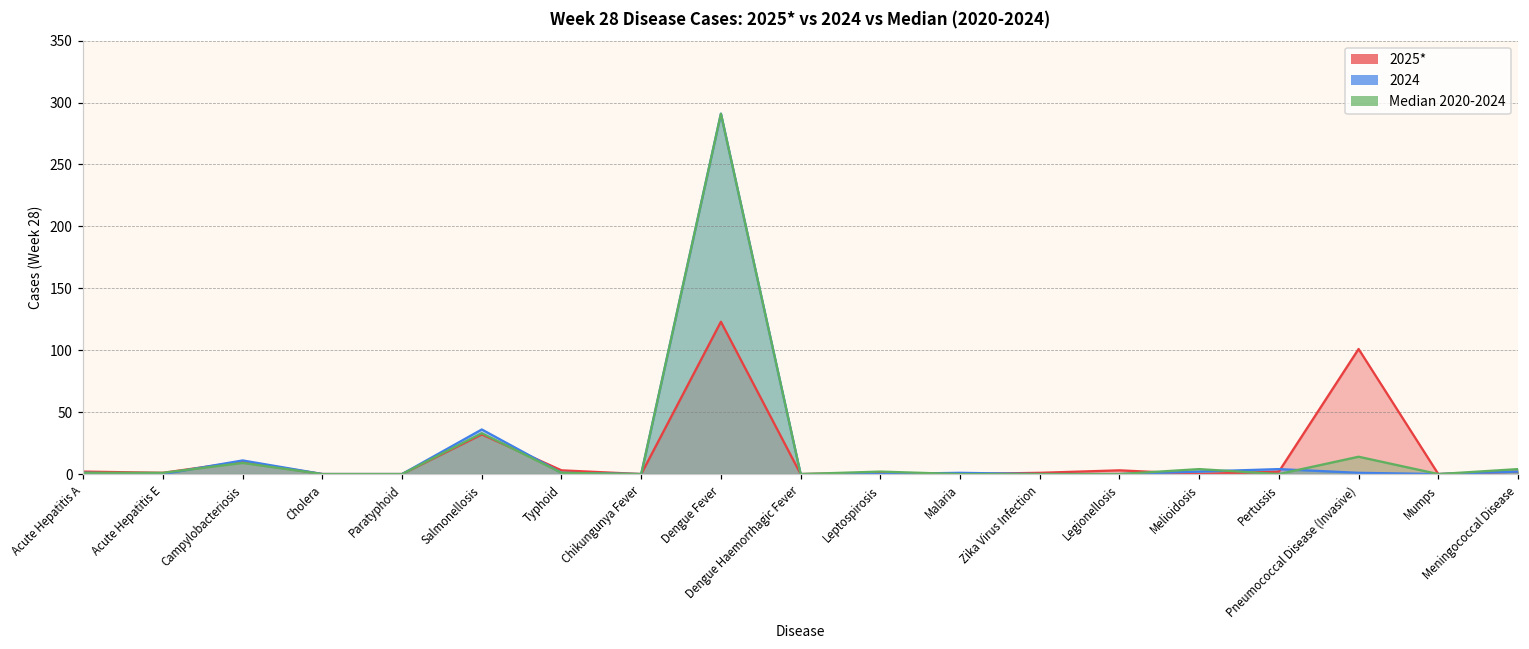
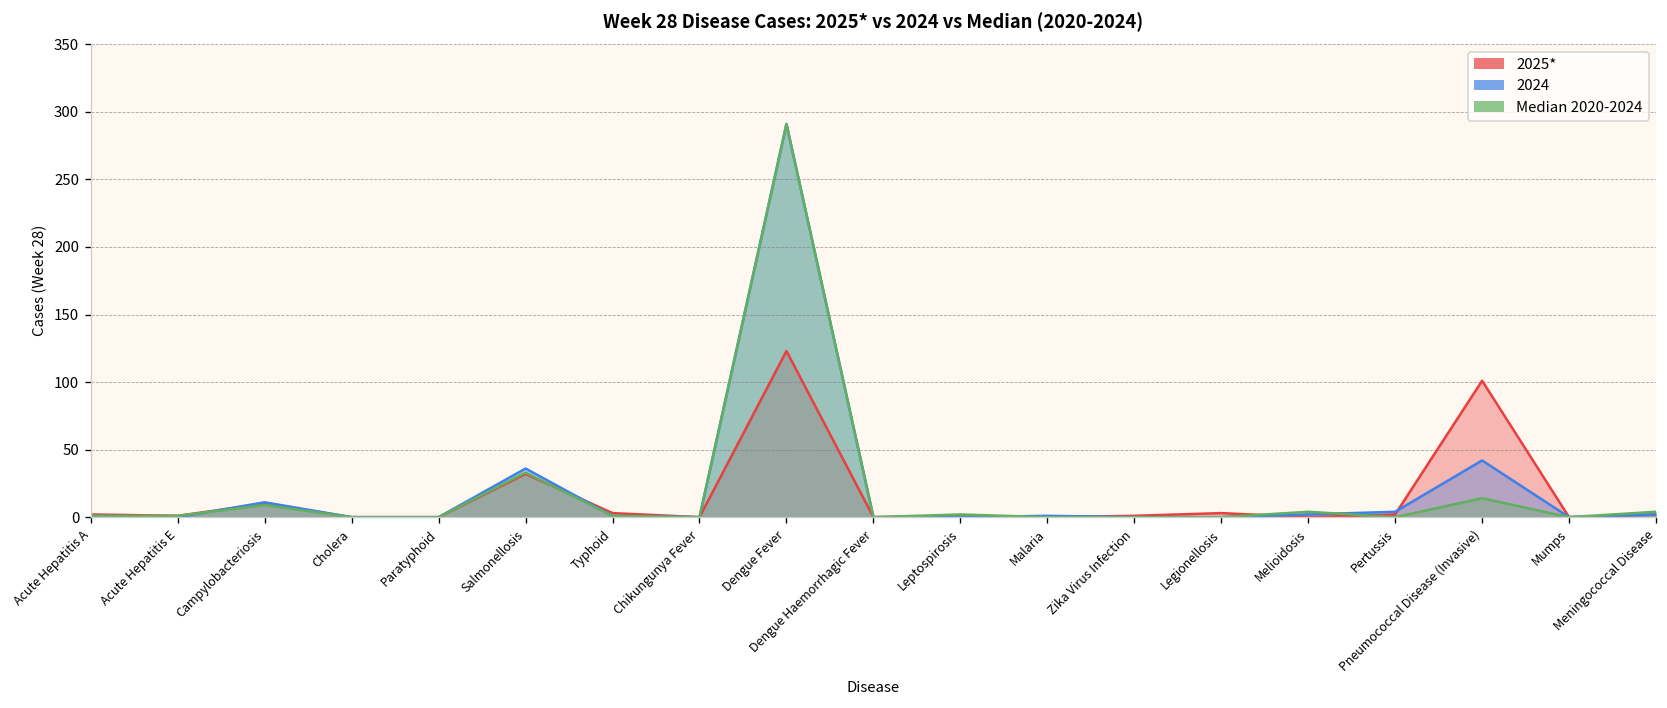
  {
    "2025*": {
      "Dengue Fever": 123,
      "Legionellosis": 3,
      "Pneumococcal Disease (Invasive)": 101
    },
    "2024": {
      "Salmonellosis": 36,
-     "Pneumococcal Disease (Invasive)": 1
+     "Pneumococcal Disease (Invasive)": 42
    },
    "Median 2020-2024": {
      "Pneumococcal Disease (Invasive)": 14
    }
  }
